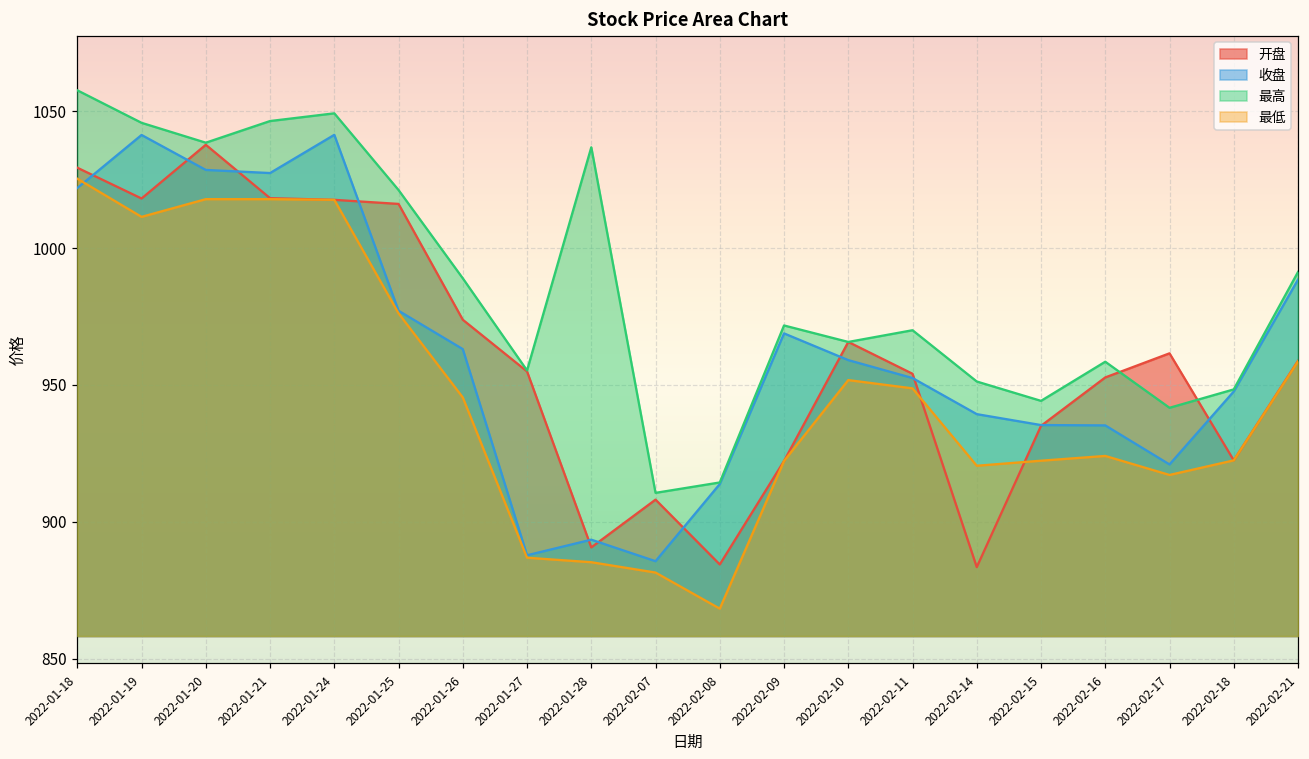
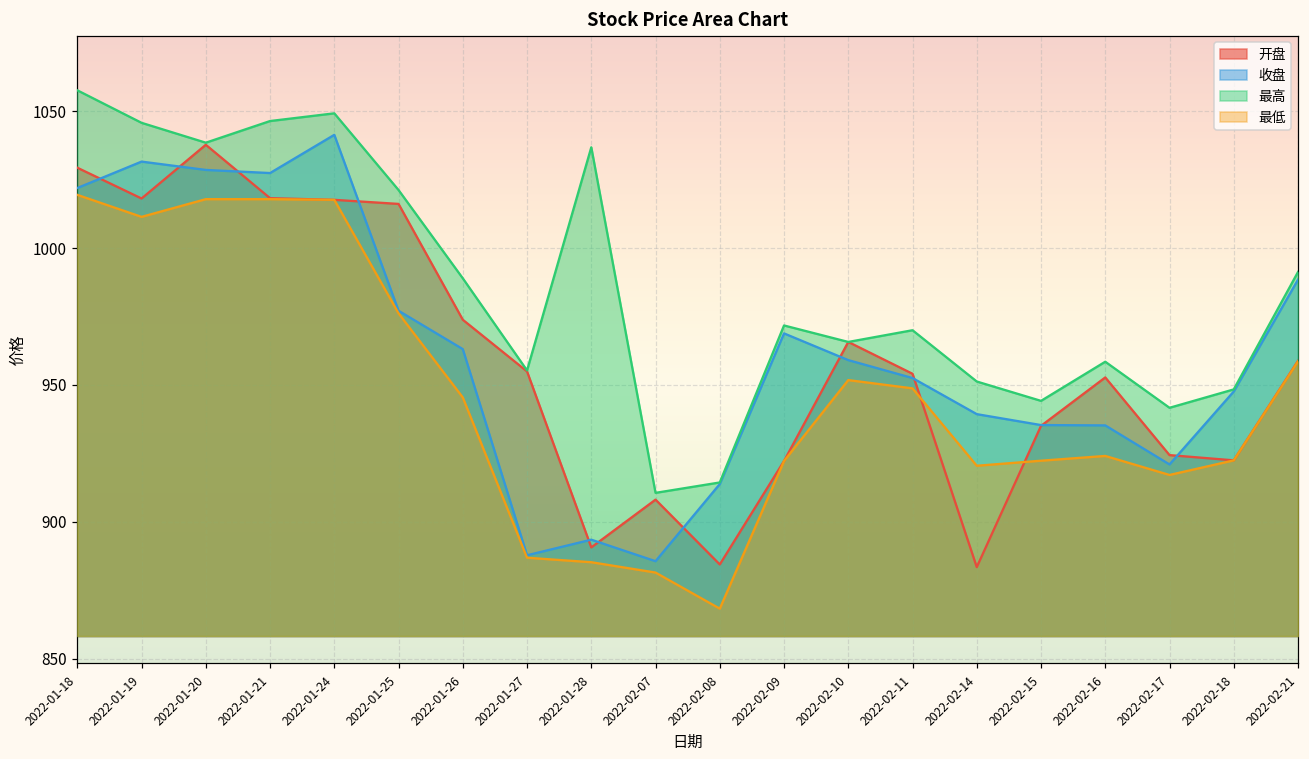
  {
    "开盘": {
      "2022-01-18": 1029,
      "2022-01-19": 1018,
      "2022-01-25": 1016,
      "2022-01-26": 974,
      "2022-01-28": 891,
      "2022-02-07": 908,
      "2022-02-08": 884,
      "2022-02-11": 954,
      "2022-02-14": 883,
      "2022-02-16": 953,
-     "2022-02-17": 962
+     "2022-02-17": 924
    },
    "收盘": {
      "2022-01-18": 1022,
-     "2022-01-19": 1041,
+     "2022-01-19": 1032,
      "2022-01-20": 1029,
      "2022-01-21": 1027,
      "2022-01-24": 1041,
      "2022-01-26": 963,
      "2022-01-28": 893,
      "2022-02-07": 886,
      "2022-02-09": 969,
      "2022-02-10": 959,
      "2022-02-11": 953,
      "2022-02-14": 939,
      "2022-02-16": 935,
      "2022-02-17": 921,
      "2022-02-21": 988
    },
    "最高": {
      "2022-01-18": 1058,
      "2022-01-19": 1046,
      "2022-01-21": 1046,
      "2022-01-24": 1049,
      "2022-01-25": 1021,
      "2022-01-26": 989,
      "2022-01-28": 1037,
      "2022-02-07": 911,
      "2022-02-09": 972,
      "2022-02-11": 970,
      "2022-02-14": 951,
      "2022-02-15": 944,
      "2022-02-16": 959,
      "2022-02-17": 942,
      "2022-02-21": 991
    },
    "最低": {
-     "2022-01-18": 1025,
+     "2022-01-18": 1019,
      "2022-01-19": 1011,
      "2022-01-20": 1018,
      "2022-01-26": 945,
      "2022-01-28": 885,
      "2022-02-07": 881,
      "2022-02-08": 868,
      "2022-02-10": 952,
      "2022-02-11": 949,
      "2022-02-14": 920,
      "2022-02-15": 922,
      "2022-02-16": 924,
      "2022-02-17": 917
    }
  }
